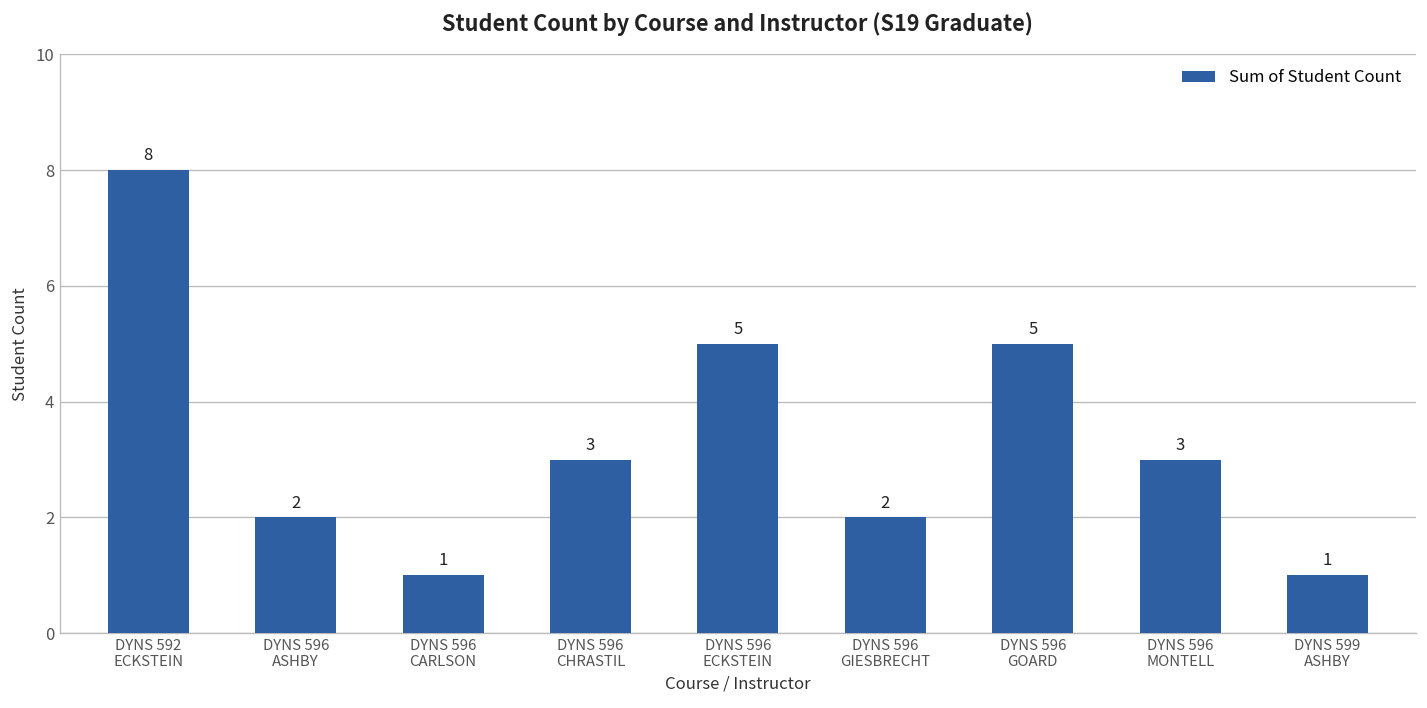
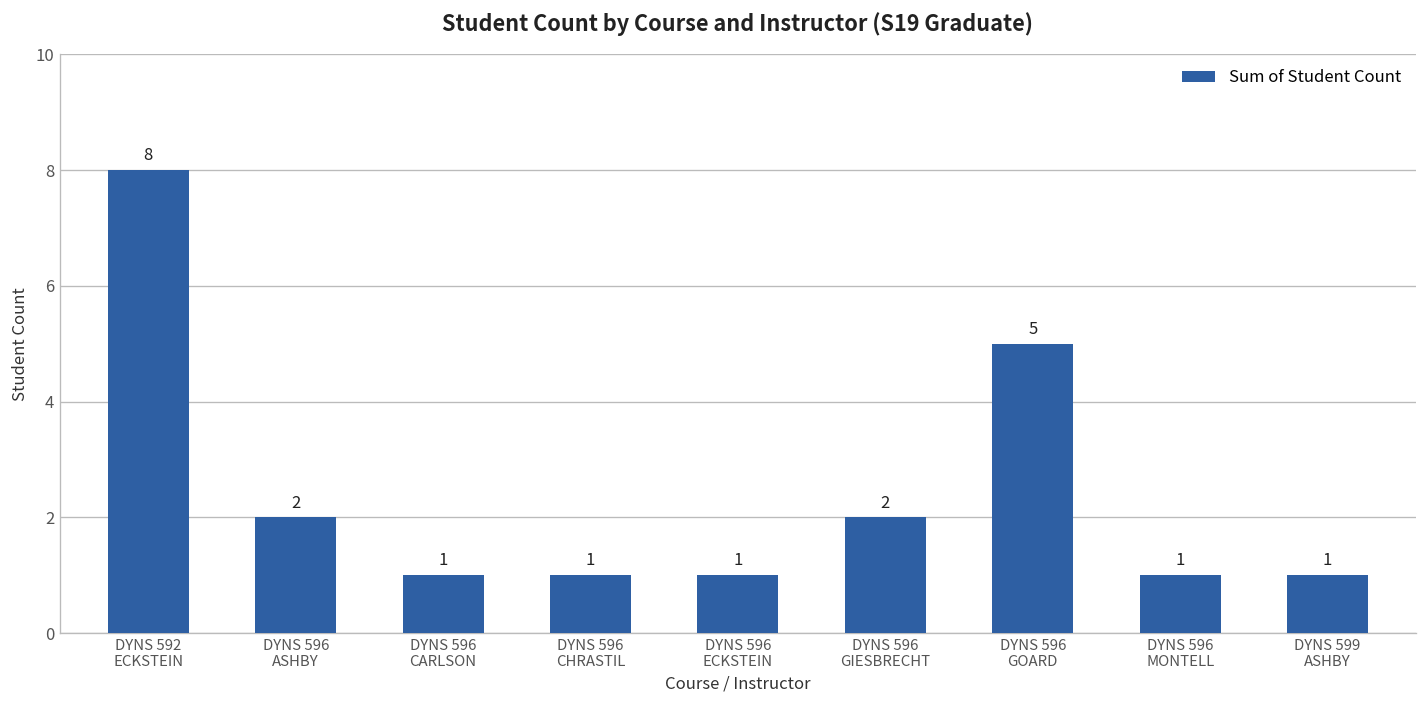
  {
    "DYNS 592 ECKSTEIN": 8,
    "DYNS 596 ASHBY": 2,
    "DYNS 596 CARLSON": 1,
-   "DYNS 596 CHRASTIL": 3,
-   "DYNS 596 ECKSTEIN": 5,
+   "DYNS 596 CHRASTIL": 1,
+   "DYNS 596 ECKSTEIN": 1,
    "DYNS 596 GIESBRECHT": 2,
    "DYNS 596 GOARD": 5,
-   "DYNS 596 MONTELL": 3,
+   "DYNS 596 MONTELL": 1,
    "DYNS 599 ASHBY": 1
  }
